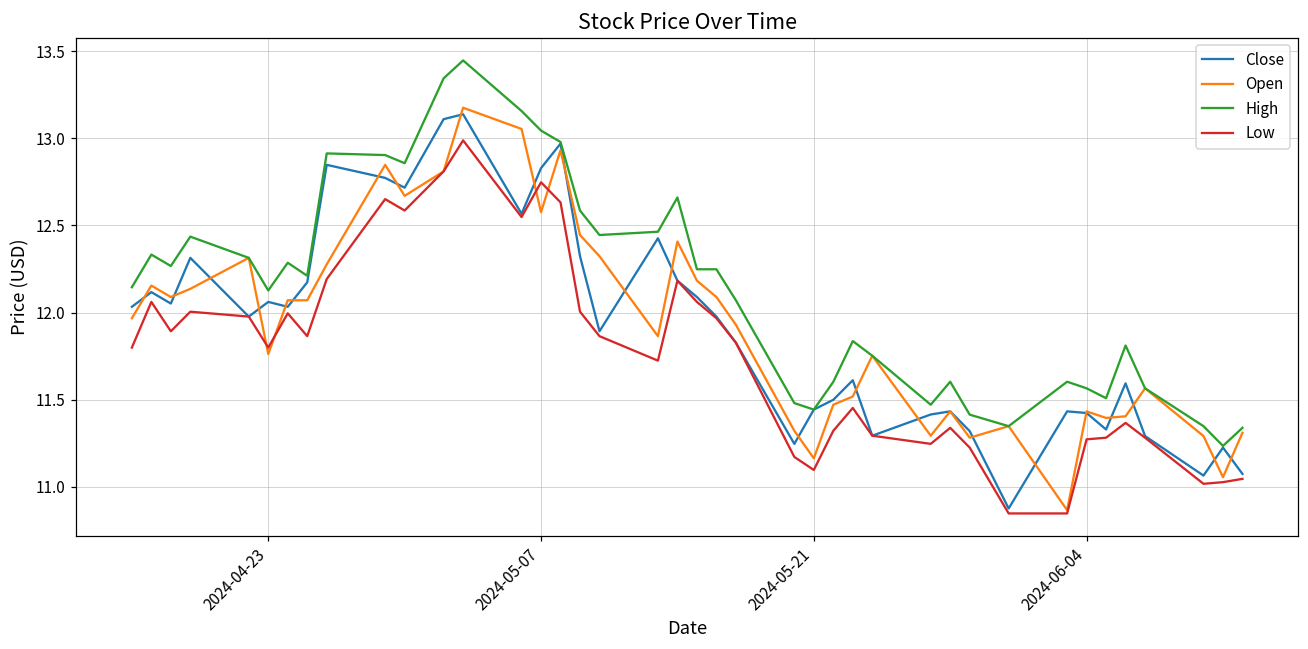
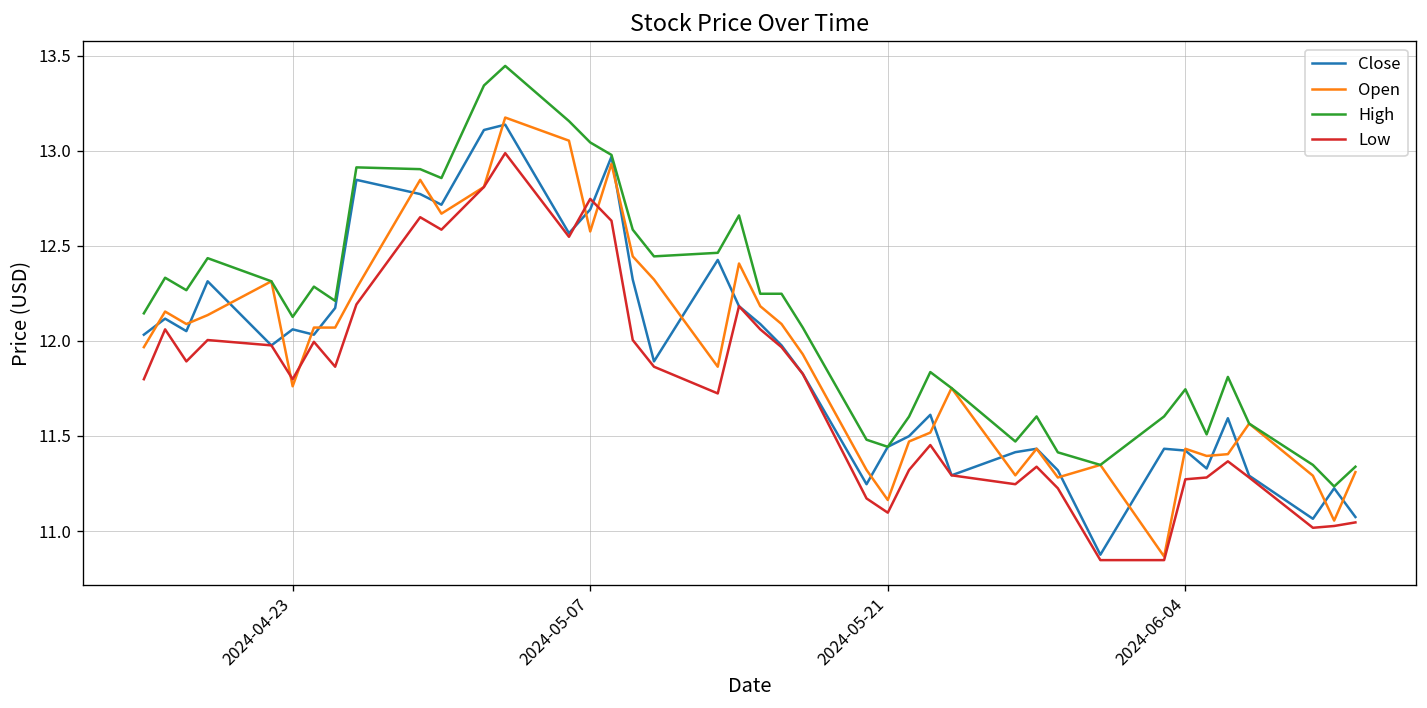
  {
    "Close": {
      "2024-04-23": 12.06,
-     "2024-05-07": 12.83
+     "2024-05-07": 12.69
    },
    "Open": {
      "2024-04-23": 11.76,
      "2024-05-07": 12.58,
      "2024-05-21": 11.16
    },
    "High": {
      "2024-04-23": 12.13,
      "2024-05-07": 13.04,
-     "2024-06-04": 11.57
+     "2024-06-04": 11.75
    },
    "Low": {
      "2024-04-23": 11.80,
      "2024-05-07": 12.75,
      "2024-05-21": 11.10,
      "2024-06-04": 11.27
    }
  }
